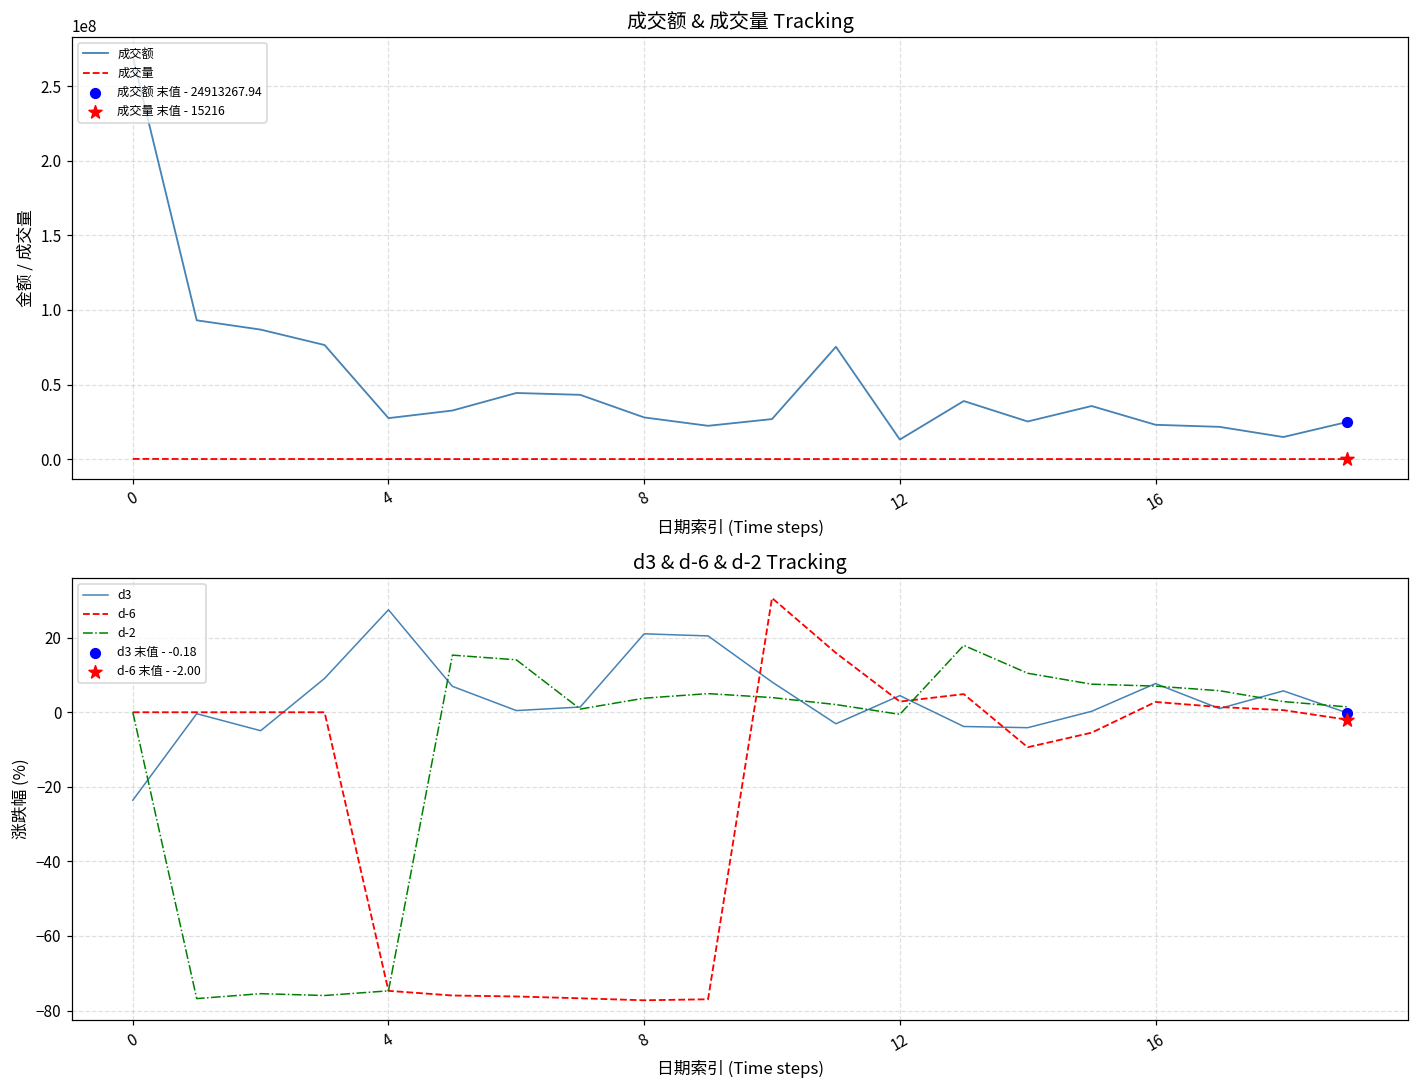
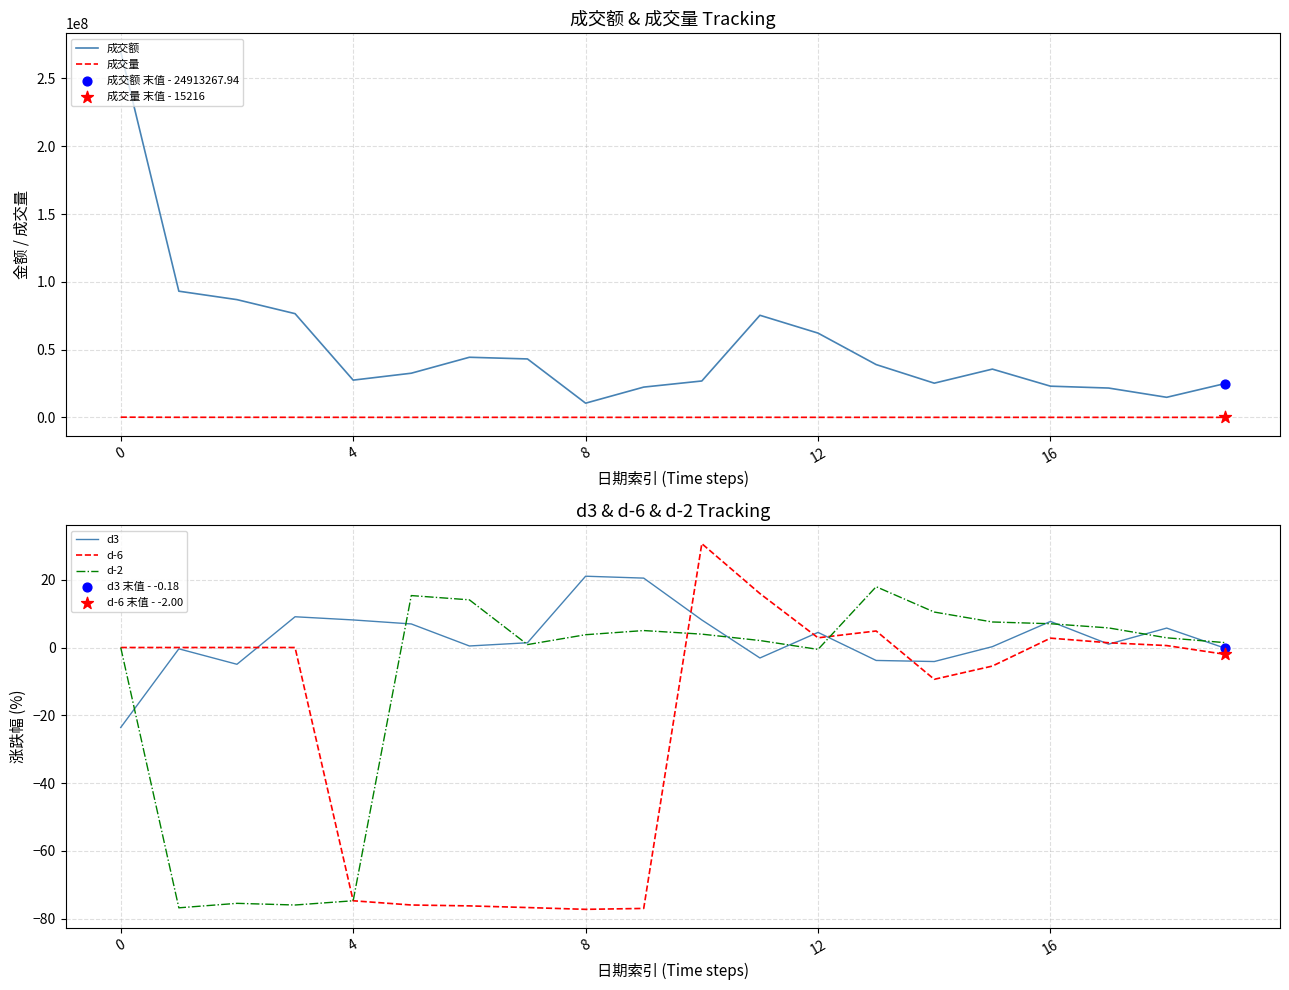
  {
    "成交额 & 成交量 Tracking": {
      "成交额": {
        "4": 27000000,
-       "8": 28000000,
-       "12": 13000000,
+       "8": 10000000,
+       "12": 62000000,
        "16": 23000000
      }
    },
    "d3 & d-6 & d-2 Tracking": {
      "d3": {
        "0": -24,
-       "4": 27,
+       "4": 8,
        "8": 21,
        "12": 4
      },
      "d-2": {
        "8": 4,
        "12": -1
      }
    }
  }
